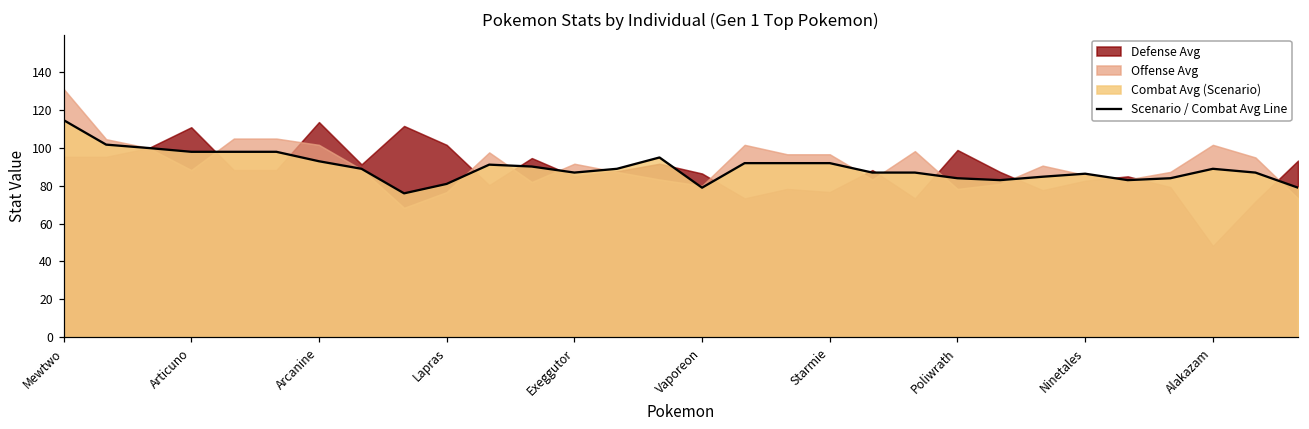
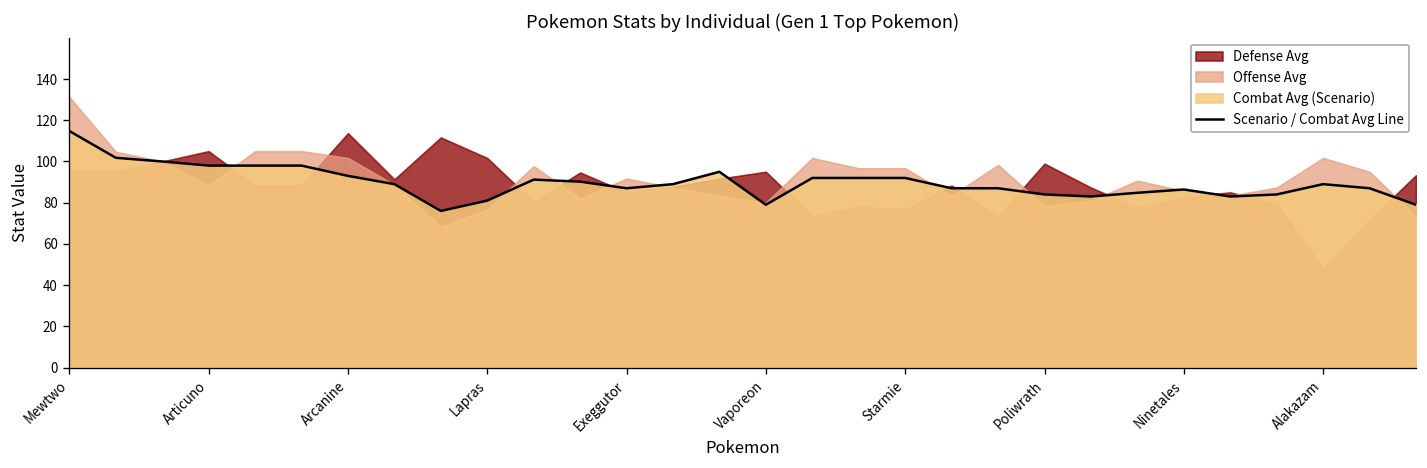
  {
    "Defense Avg": {
      "Mewtwo": 95,
-     "Articuno": 111,
+     "Articuno": 105,
      "Arcanine": 114,
      "Lapras": 102,
      "Exeggutor": 85,
-     "Vaporeon": 87,
+     "Vaporeon": 95,
      "Starmie": 77,
      "Poliwrath": 99,
      "Ninetales": 83,
      "Alakazam": 48
    }
  }
